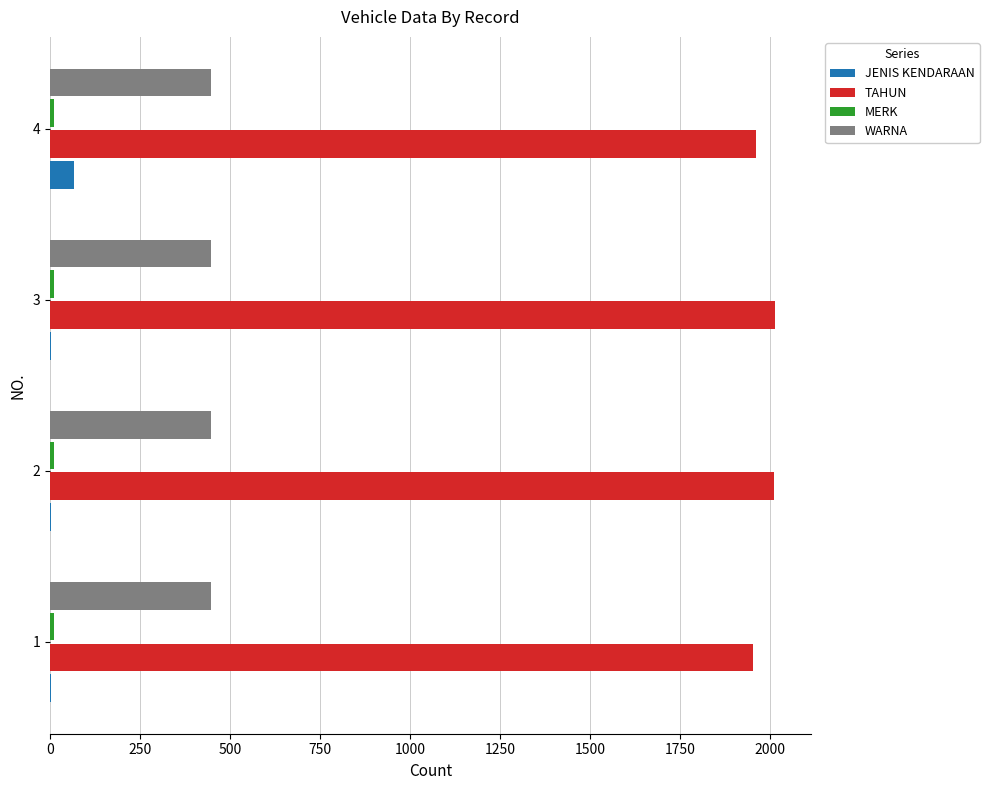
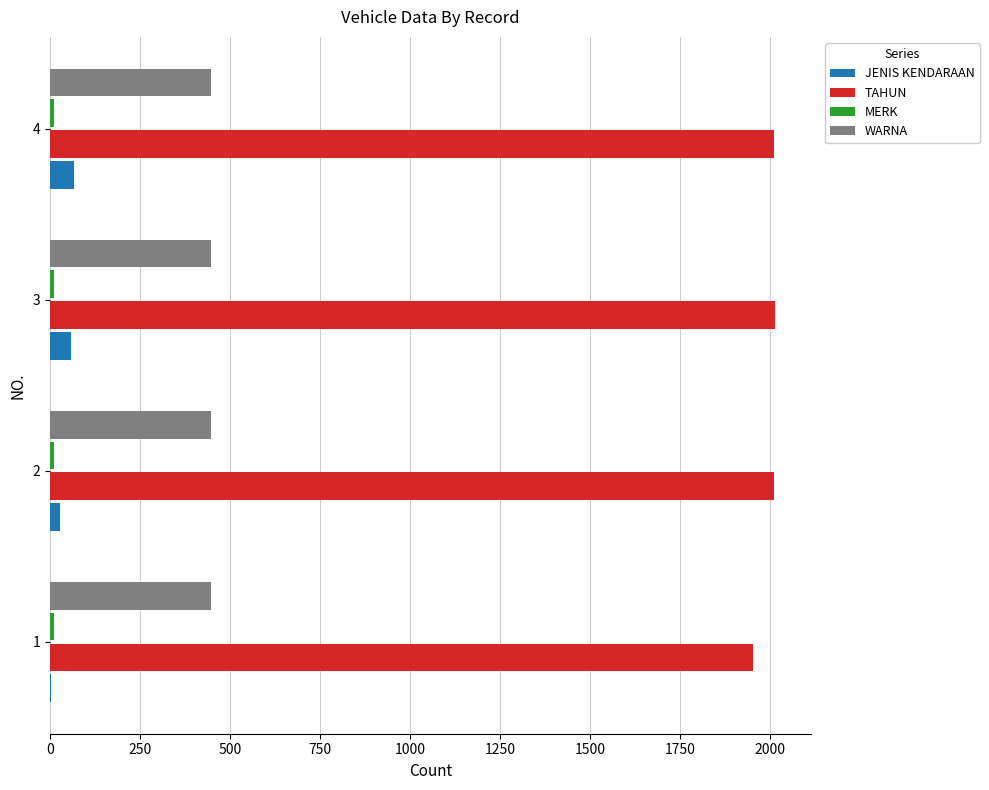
  {
    "JENIS KENDARAAN": {
      "4": 70,
-     "3": 0,
-     "2": 0
+     "3": 60,
+     "2": 30
    },
    "TAHUN": {
-     "4": 1960,
+     "4": 2010,
      "3": 2010,
      "2": 2010,
      "1": 1950
    },
    "MERK": {
      "4": 10,
      "3": 10,
      "2": 10,
      "1": 10
    },
    "WARNA": {
      "4": 450,
      "3": 450,
      "2": 450,
      "1": 450
    }
  }
